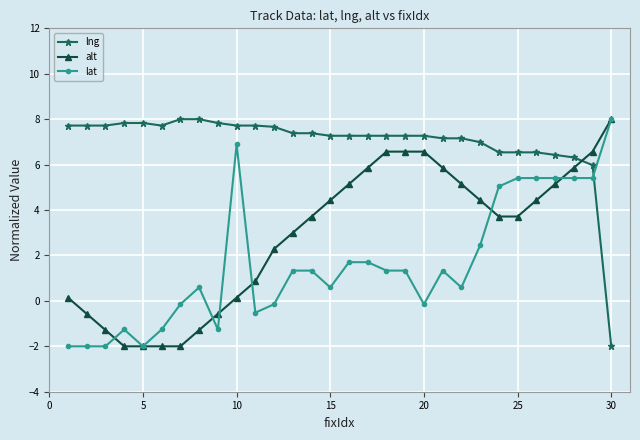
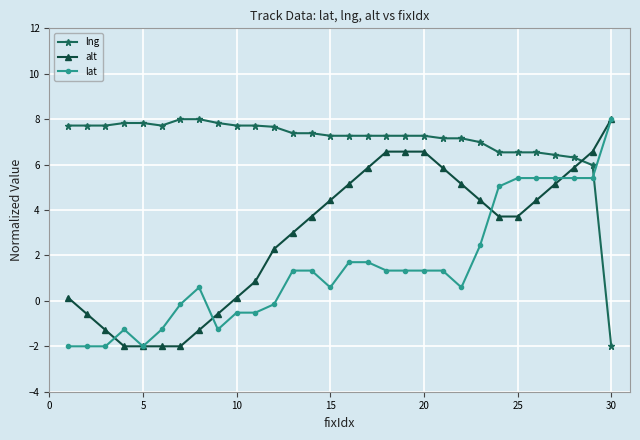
  {
    "lat": {
-     "10": 6.9,
+     "10": -0.5,
      "15": 0.6,
-     "20": -0.1,
+     "20": 1.3,
      "25": 5.4
    }
  }
